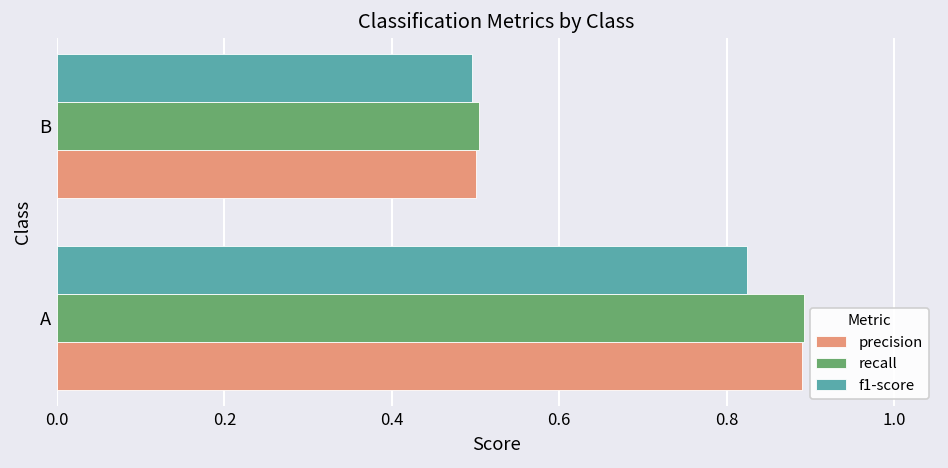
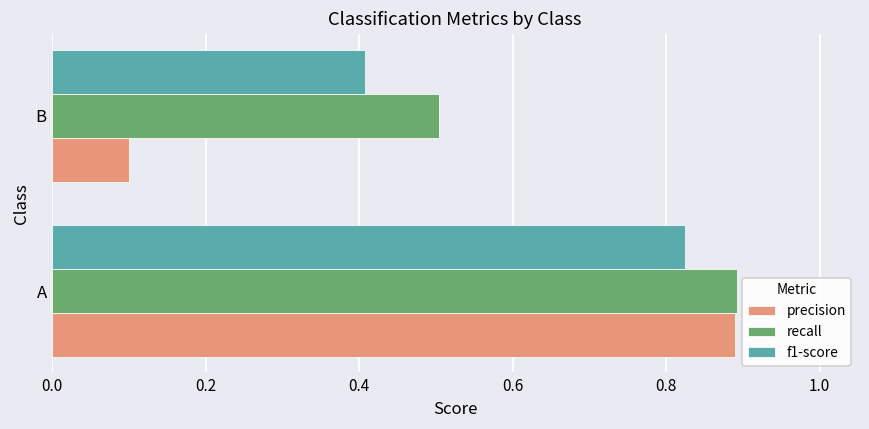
  {
    "precision": {
-     "B": 0.5,
+     "B": 0.1,
      "A": 0.89
    },
    "recall": {
      "B": 0.50,
      "A": 0.89
    },
    "f1-score": {
-     "B": 0.50,
+     "B": 0.41,
      "A": 0.82
    }
  }
